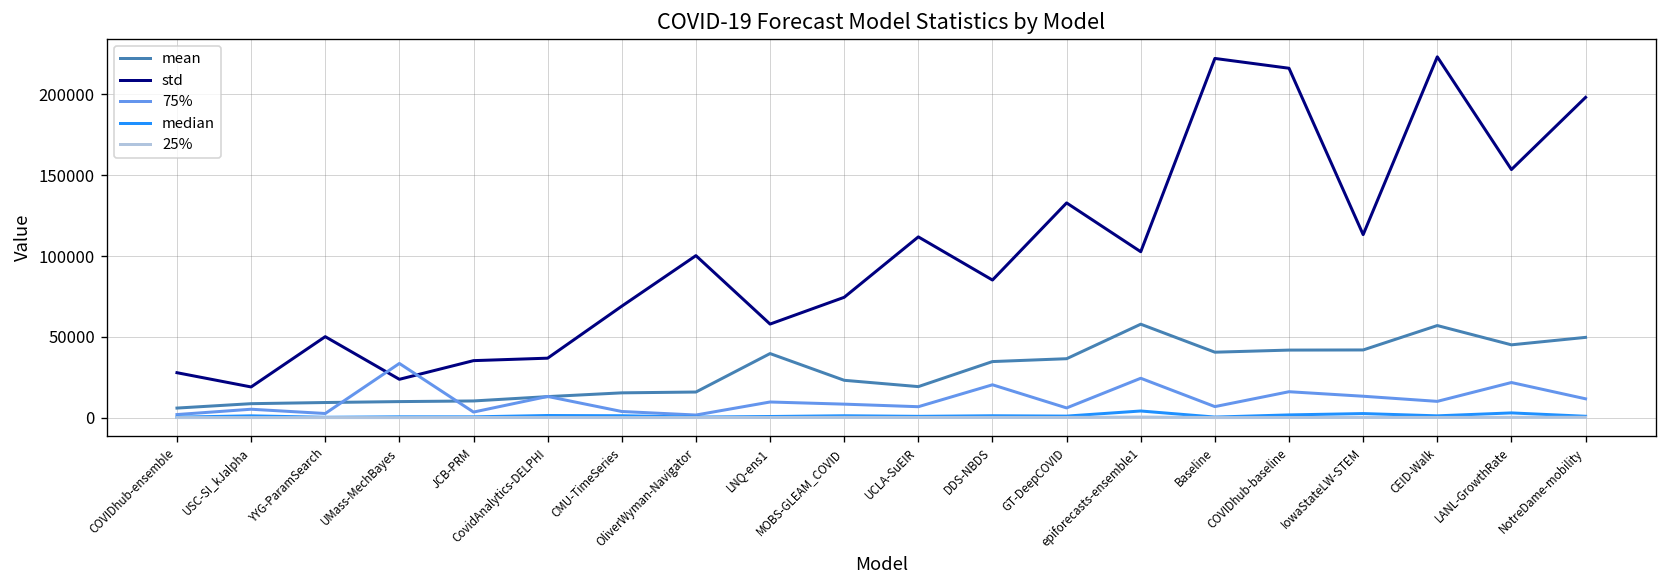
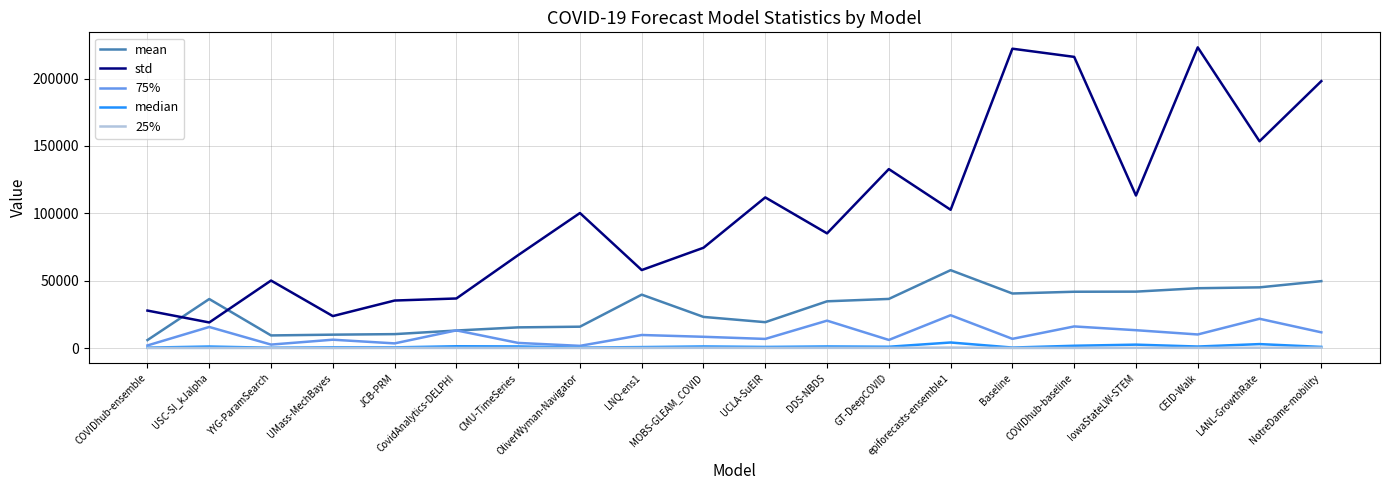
  {
    "mean": {
      "COVIDhub-ensemble": 6000,
-     "USC-SI_kJalpha": 9000,
+     "USC-SI_kJalpha": 36000,
      "YYG-ParamSearch": 9000,
      "UMass-MechBayes": 10000,
      "JCB-PRM": 10000,
      "CMU-TimeSeries": 15000,
      "OliverWyman-Navigator": 16000,
      "LNQ-ens1": 40000,
      "MOBS-GLEAM_COVID": 23000,
      "UCLA-SuEIR": 19000,
      "DDS-NBDS": 35000,
      "GT-DeepCOVID": 36000,
      "epiforecasts-ensemble1": 58000,
      "Baseline": 40000,
      "COVIDhub-baseline": 42000,
      "IowaStateLW-STEM": 42000,
-     "CEID-Walk": 57000,
+     "CEID-Walk": 44000,
      "LANL-GrowthRate": 45000,
      "NotreDame-mobility": 50000
    },
    "std": {
      "COVIDhub-ensemble": 28000,
      "USC-SI_kJalpha": 19000,
      "YYG-ParamSearch": 50000,
      "UMass-MechBayes": 24000,
      "JCB-PRM": 35000,
      "CovidAnalytics-DELPHI": 37000,
      "CMU-TimeSeries": 69000,
      "OliverWyman-Navigator": 100000,
      "LNQ-ens1": 58000,
      "MOBS-GLEAM_COVID": 74000,
      "UCLA-SuEIR": 112000,
      "DDS-NBDS": 85000,
      "GT-DeepCOVID": 133000,
      "epiforecasts-ensemble1": 103000,
      "Baseline": 222000,
      "COVIDhub-baseline": 216000,
      "IowaStateLW-STEM": 113000,
      "CEID-Walk": 223000,
      "LANL-GrowthRate": 154000,
      "NotreDame-mobility": 198000
    },
    "75%": {
-     "USC-SI_kJalpha": 5000,
+     "USC-SI_kJalpha": 16000,
      "YYG-ParamSearch": 3000,
-     "UMass-MechBayes": 34000,
+     "UMass-MechBayes": 6000,
      "JCB-PRM": 3000,
      "CMU-TimeSeries": 4000,
      "LNQ-ens1": 10000,
      "MOBS-GLEAM_COVID": 8000,
      "UCLA-SuEIR": 7000,
      "DDS-NBDS": 20000,
      "GT-DeepCOVID": 6000,
      "epiforecasts-ensemble1": 24000,
      "Baseline": 7000,
      "COVIDhub-baseline": 16000,
      "IowaStateLW-STEM": 13000,
      "CEID-Walk": 10000,
      "LANL-GrowthRate": 22000,
      "NotreDame-mobility": 12000
    },
    "median": {
      "epiforecasts-ensemble1": 4000,
      "IowaStateLW-STEM": 3000,
      "LANL-GrowthRate": 3000
    },
    "25%": {
      "epiforecasts-ensemble1": 0,
      "IowaStateLW-STEM": 0,
      "LANL-GrowthRate": 0
    }
  }
